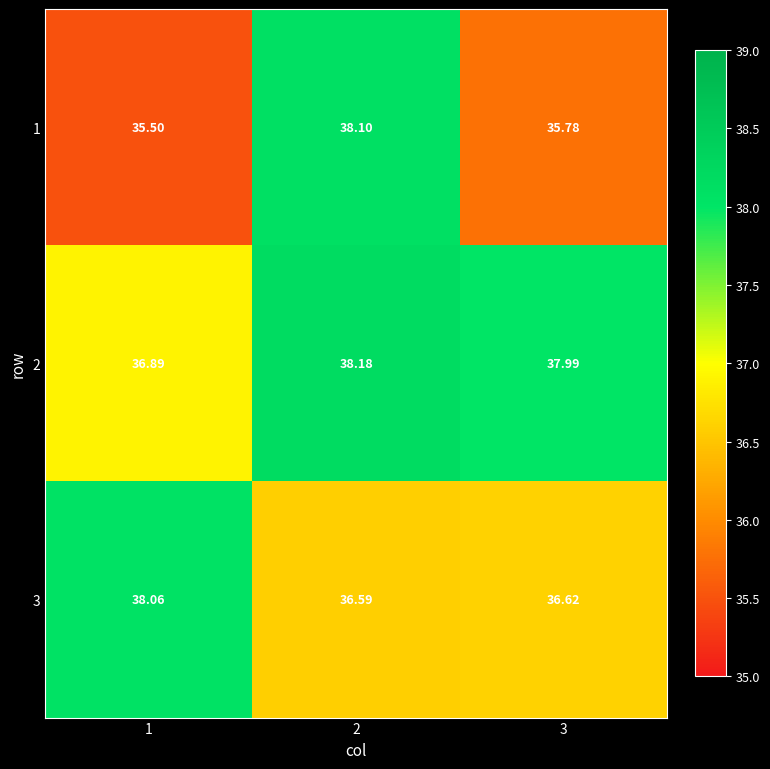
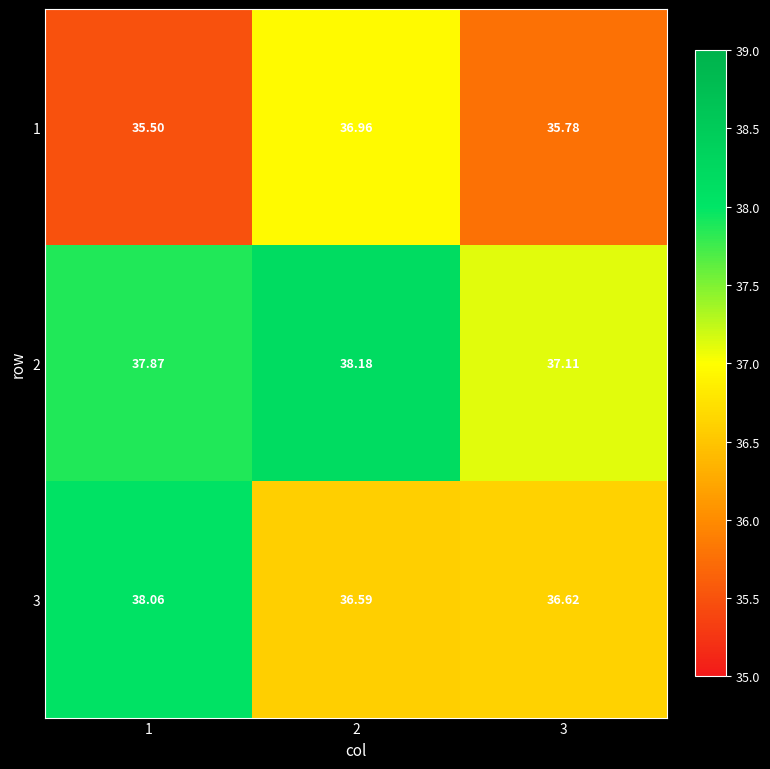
  {
    "1": {
      "1": 35.50,
-     "2": 38.10,
+     "2": 36.96,
      "3": 35.78
    },
    "2": {
-     "1": 36.89,
+     "1": 37.87,
      "2": 38.18,
-     "3": 37.99
+     "3": 37.11
    },
    "3": {
      "1": 38.06,
      "2": 36.59,
      "3": 36.62
    }
  }
